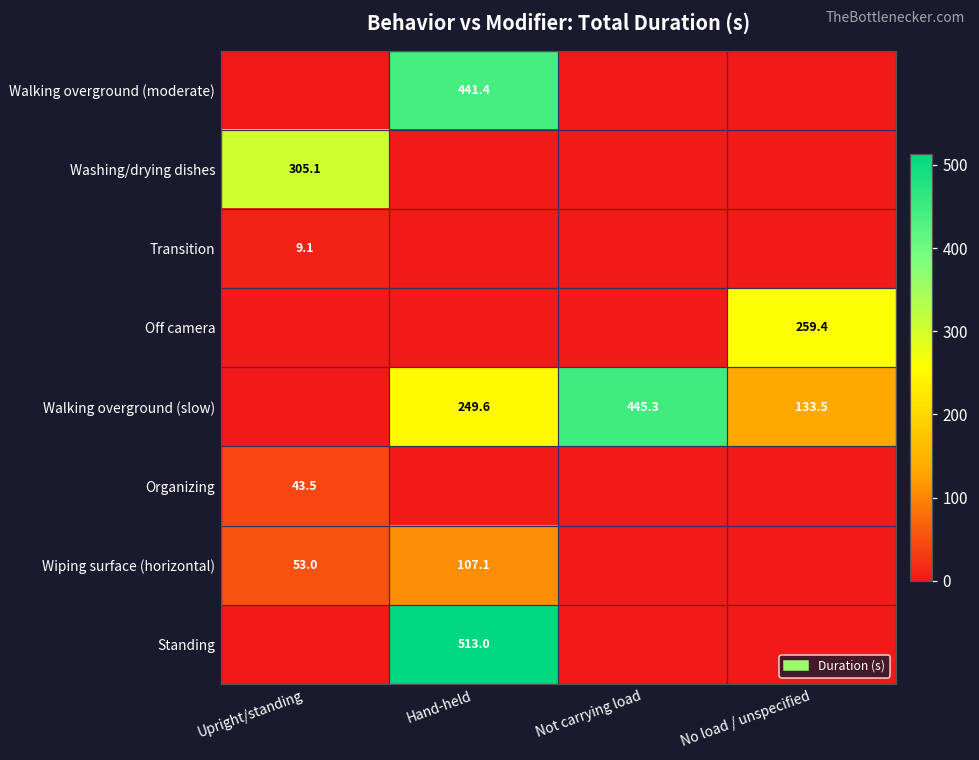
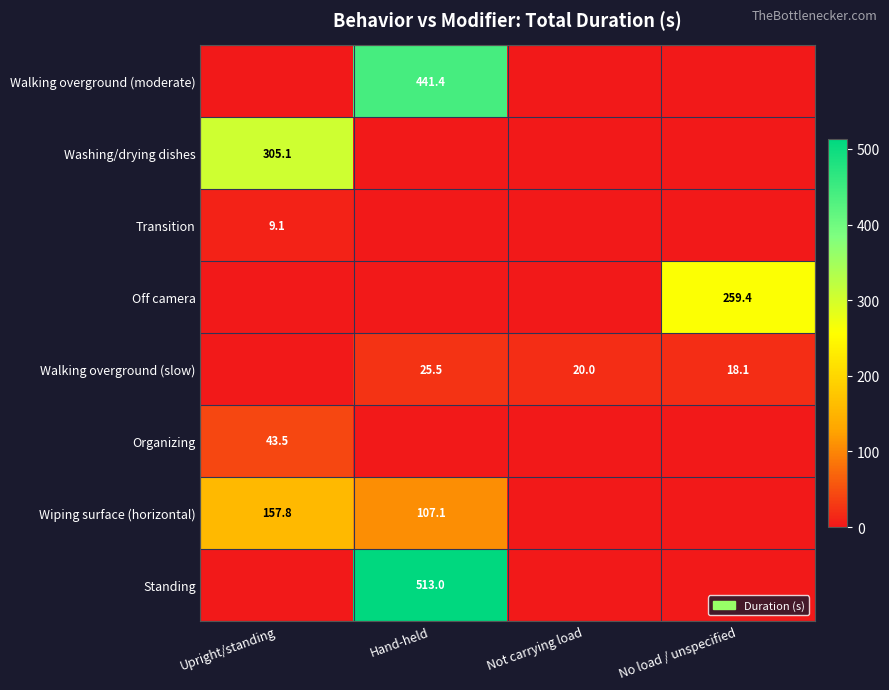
  {
    "Walking overground (moderate)": {
      "Hand-held": 441.4
    },
    "Washing/drying dishes": {
      "Upright/standing": 305.1
    },
    "Transition": {
      "Upright/standing": 9.1
    },
    "Off camera": {
      "No load / unspecified": 259.4
    },
    "Walking overground (slow)": {
-     "Hand-held": 249.6,
-     "Not carrying load": 445.3,
-     "No load / unspecified": 133.5
+     "Hand-held": 25.5,
+     "Not carrying load": 20.0,
+     "No load / unspecified": 18.1
    },
    "Organizing": {
      "Upright/standing": 43.5
    },
    "Wiping surface (horizontal)": {
-     "Upright/standing": 53.0,
+     "Upright/standing": 157.8,
      "Hand-held": 107.1
    },
    "Standing": {
      "Hand-held": 513.0
    }
  }
